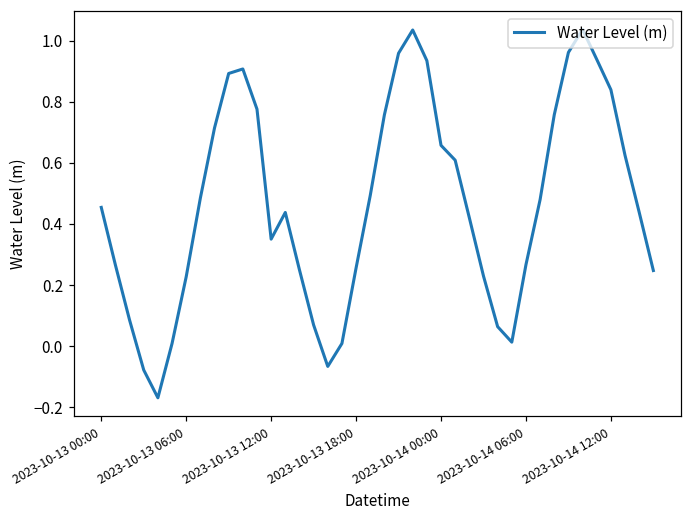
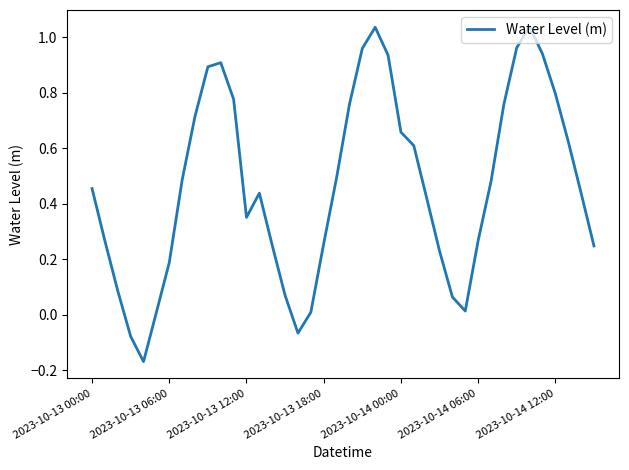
  {
    "2023-10-13 00:00": 0.45,
-   "2023-10-13 06:00": 0.23,
+   "2023-10-13 06:00": 0.19,
    "2023-10-13 12:00": 0.35,
    "2023-10-13 18:00": 0.26,
    "2023-10-14 00:00": 0.66,
    "2023-10-14 06:00": 0.27,
-   "2023-10-14 12:00": 0.84
+   "2023-10-14 12:00": 0.80
  }
